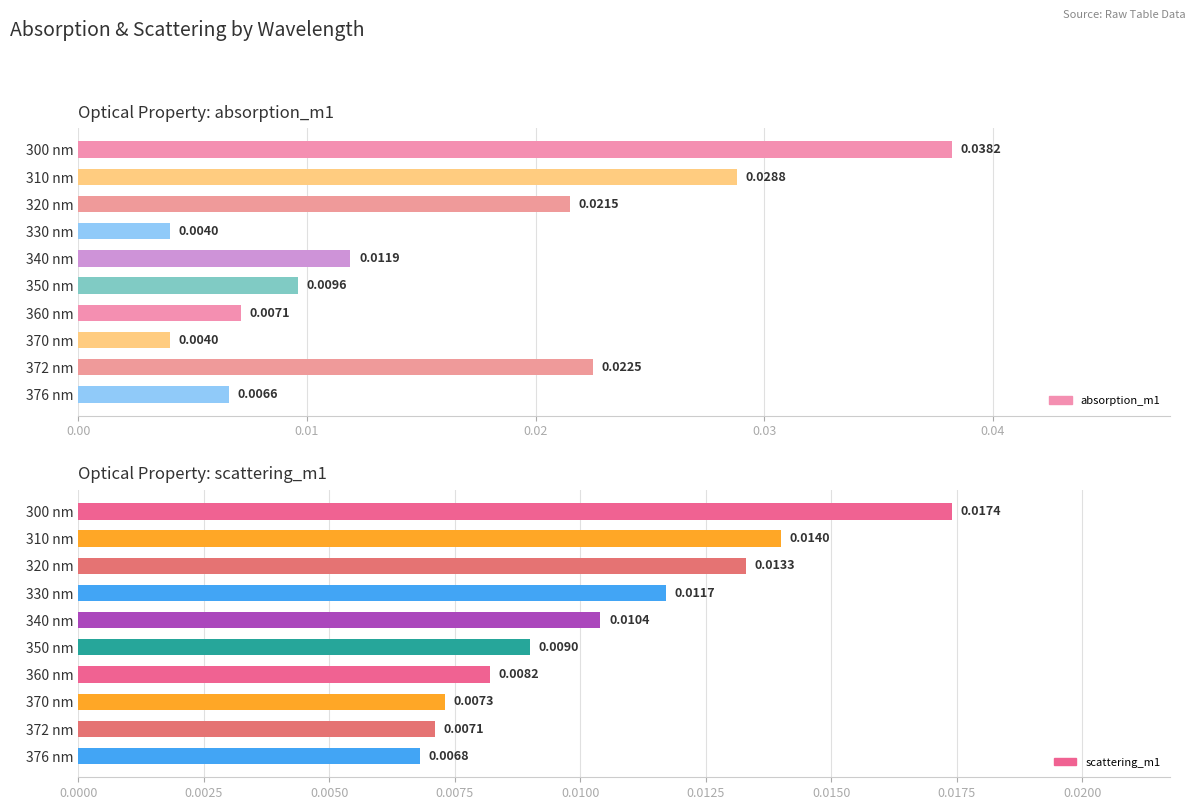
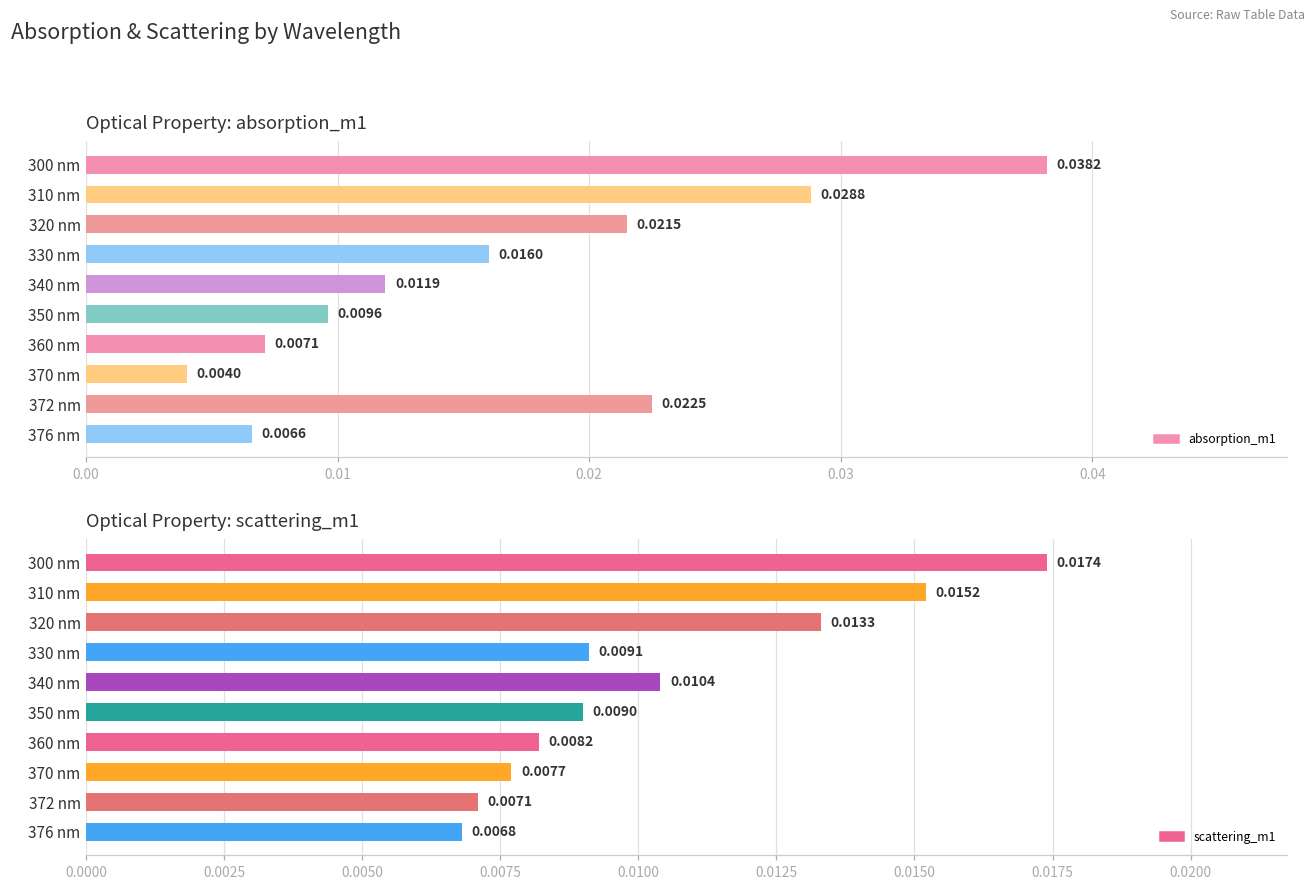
  {
    "Optical Property: absorption_m1": {
      "300 nm": 0.0382,
      "310 nm": 0.0288,
      "320 nm": 0.0215,
-     "330 nm": 0.0040,
+     "330 nm": 0.0160,
      "340 nm": 0.0119,
      "350 nm": 0.0096,
      "360 nm": 0.0071,
      "370 nm": 0.0040,
      "372 nm": 0.0225,
      "376 nm": 0.0066
    },
    "Optical Property: scattering_m1": {
      "300 nm": 0.0174,
-     "310 nm": 0.0140,
+     "310 nm": 0.0152,
      "320 nm": 0.0133,
-     "330 nm": 0.0117,
+     "330 nm": 0.0091,
      "340 nm": 0.0104,
      "350 nm": 0.0090,
      "360 nm": 0.0082,
-     "370 nm": 0.0073,
+     "370 nm": 0.0077,
      "372 nm": 0.0071,
      "376 nm": 0.0068
    }
  }
